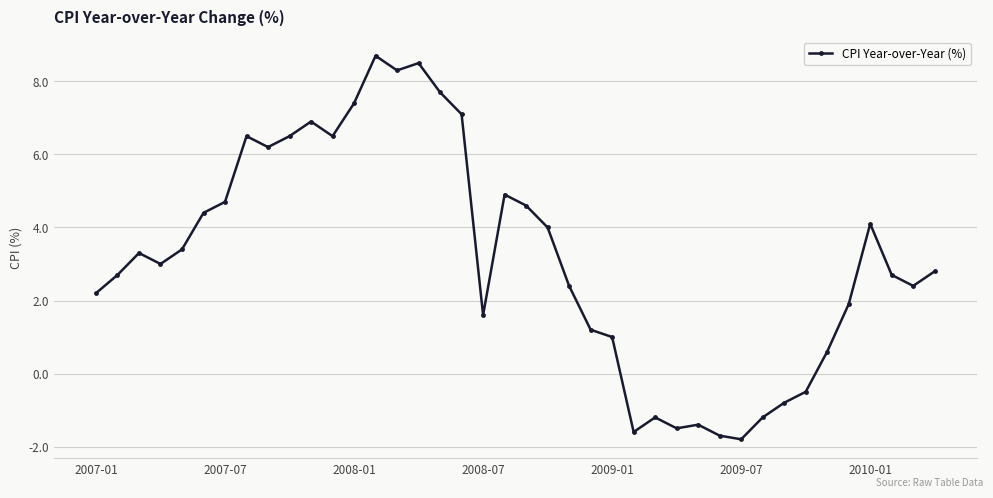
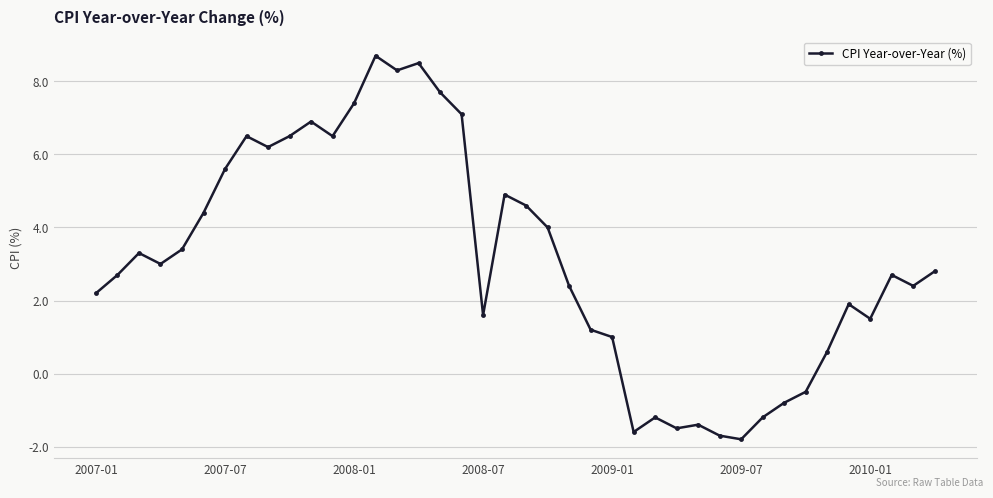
  {
    "2007-01": 2.2,
-   "2007-07": 4.7,
+   "2007-07": 5.6,
    "2008-01": 7.4,
    "2008-07": 1.6,
    "2009-01": 1.0,
    "2009-07": -1.8,
-   "2010-01": 4.1
+   "2010-01": 1.5
  }
